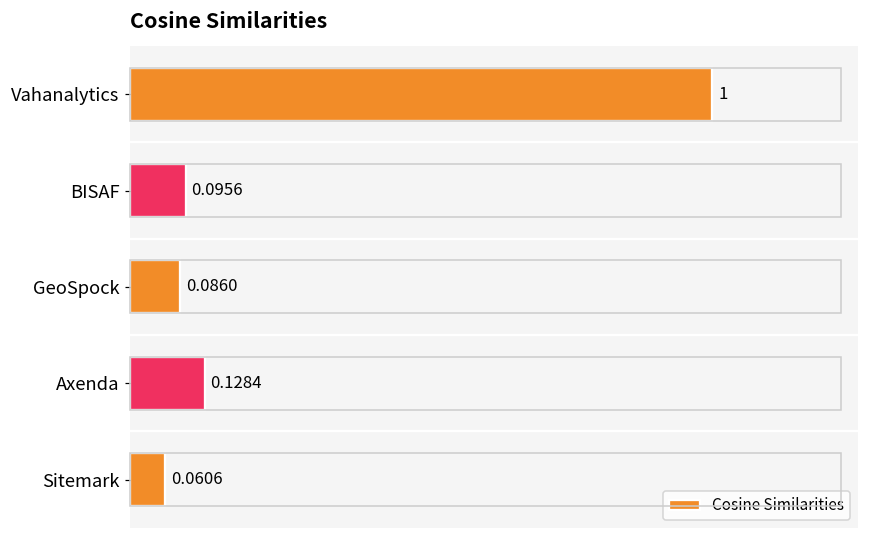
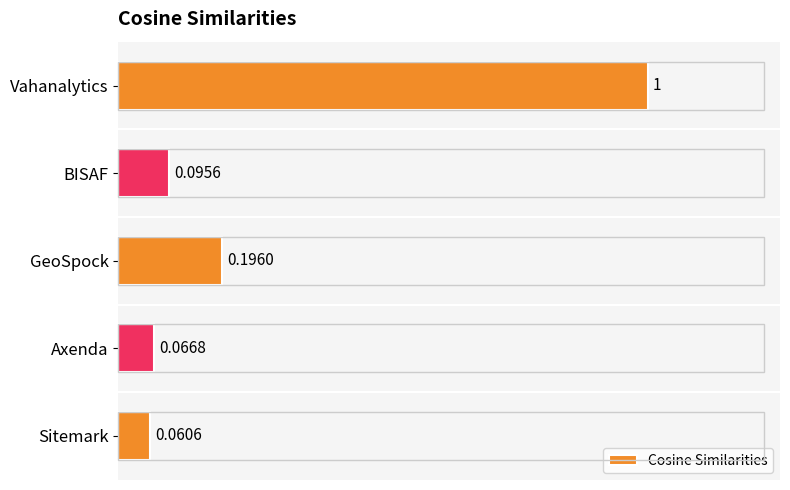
  {
    "Vahanalytics": 1,
    "BISAF": 0.0956,
-   "GeoSpock": 0.0860,
-   "Axenda": 0.1284,
+   "GeoSpock": 0.1960,
+   "Axenda": 0.0668,
    "Sitemark": 0.0606
  }
